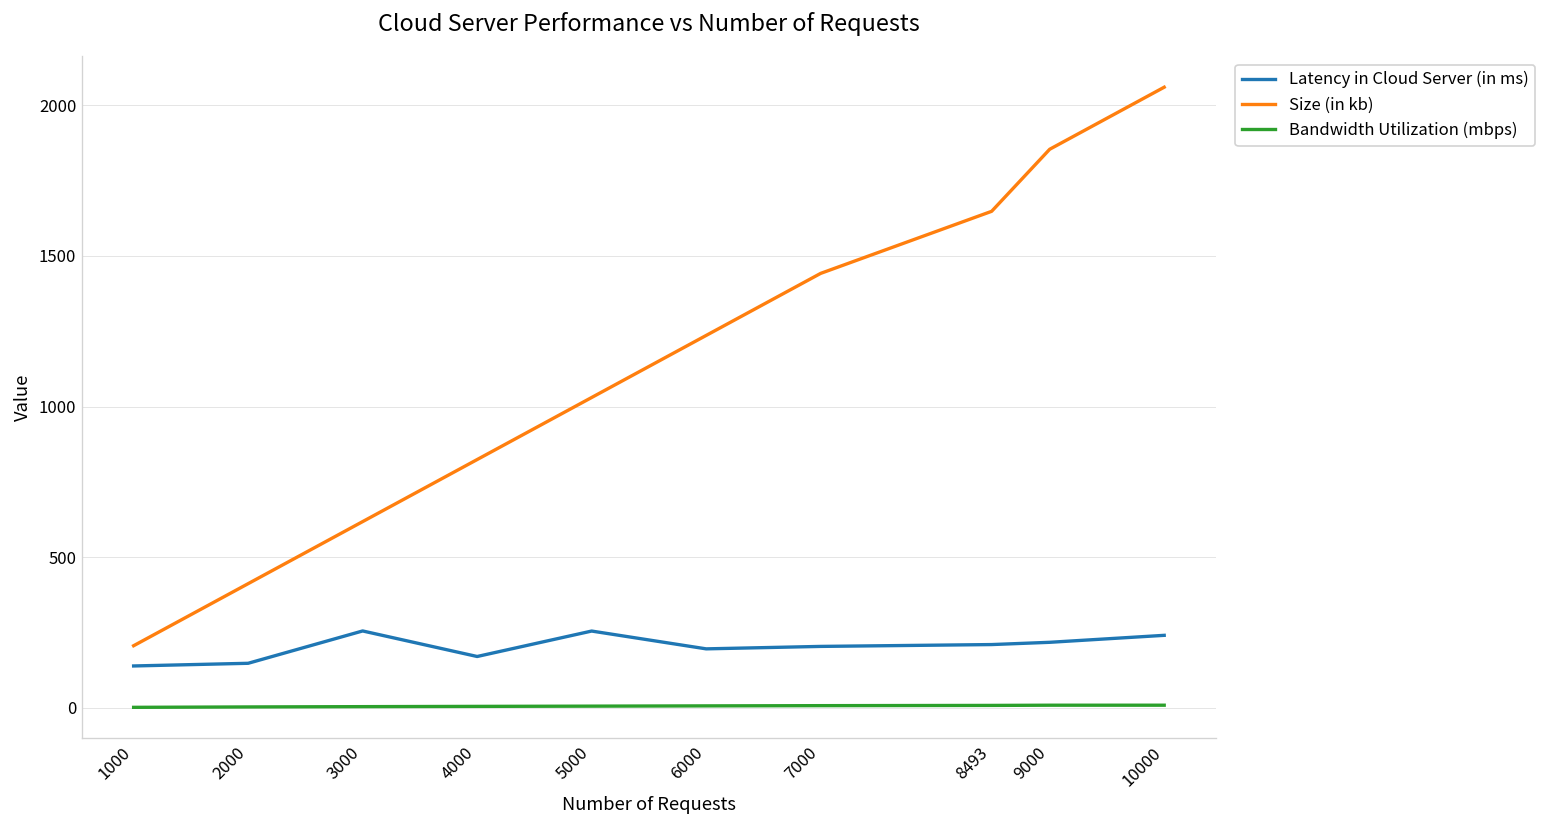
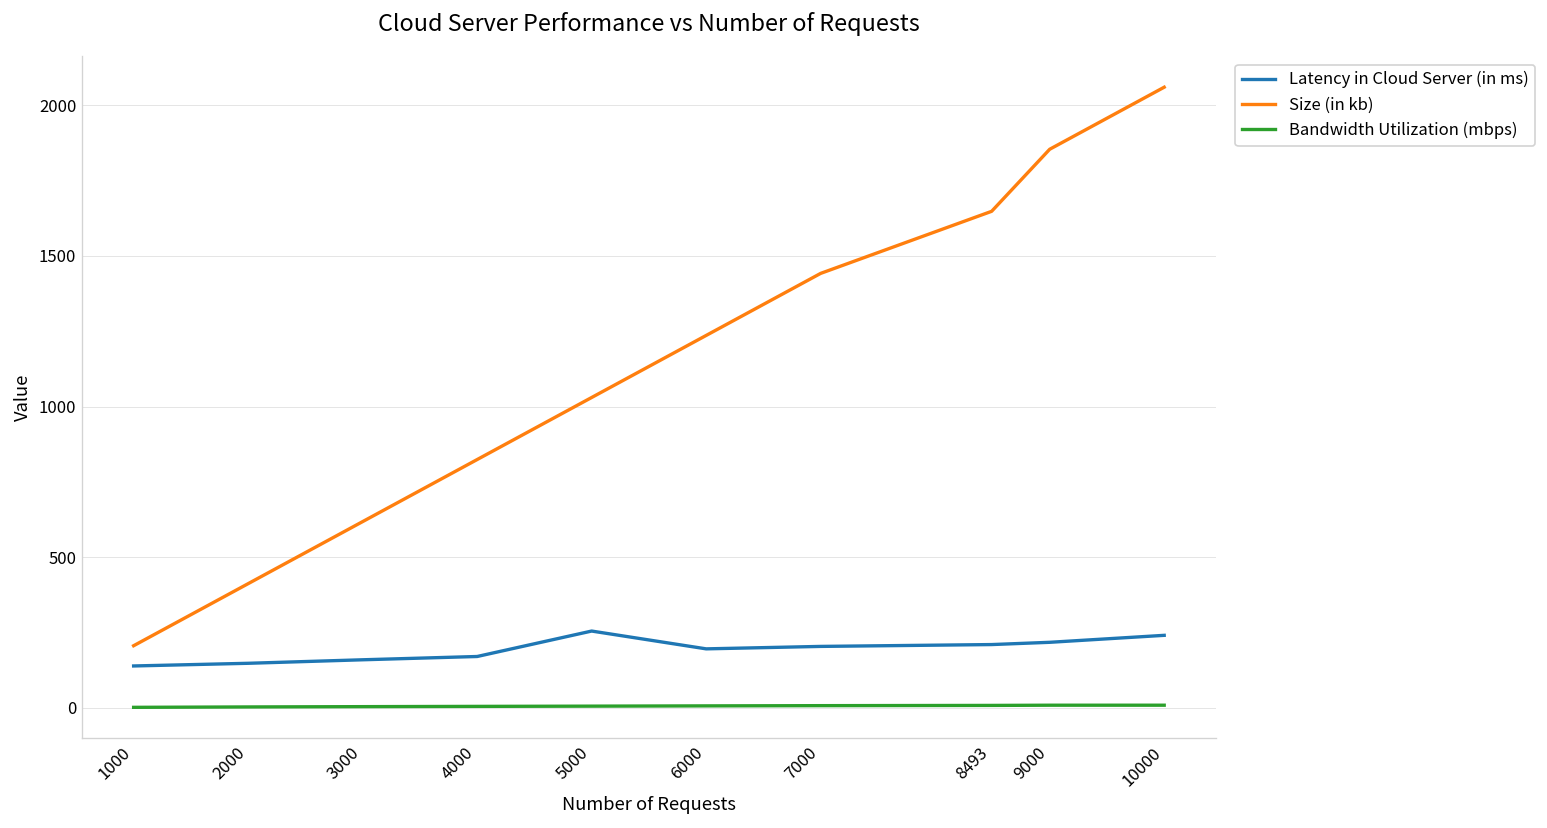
  {
    "Latency in Cloud Server (in ms)": {
      "1000": 140,
      "2000": 150,
-     "3000": 260,
+     "3000": 160,
      "4000": 170,
      "5000": 250,
      "6000": 200,
      "7000": 200,
      "8493": 210,
      "9000": 220,
      "10000": 240
    },
    "Size (in kb)": {
      "1000": 210,
      "2000": 410,
      "3000": 620,
      "4000": 820,
      "5000": 1030,
      "6000": 1240,
      "7000": 1440,
      "8493": 1650,
      "9000": 1850,
      "10000": 2060
    },
    "Bandwidth Utilization (mbps)": {
      "1000": 0,
      "2000": 0,
      "3000": 0,
      "4000": 0,
      "5000": 10,
      "6000": 10,
      "7000": 10,
      "8493": 10,
      "9000": 10,
      "10000": 10
    }
  }
